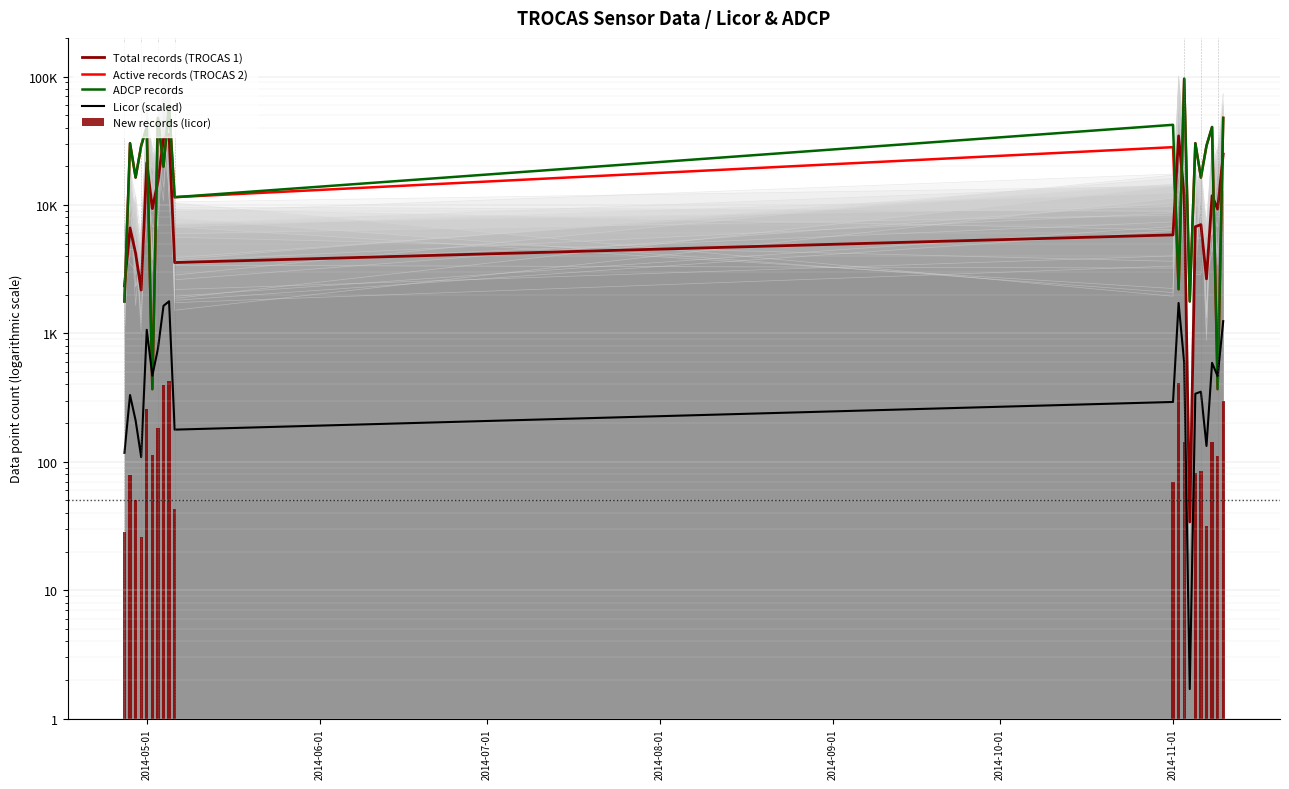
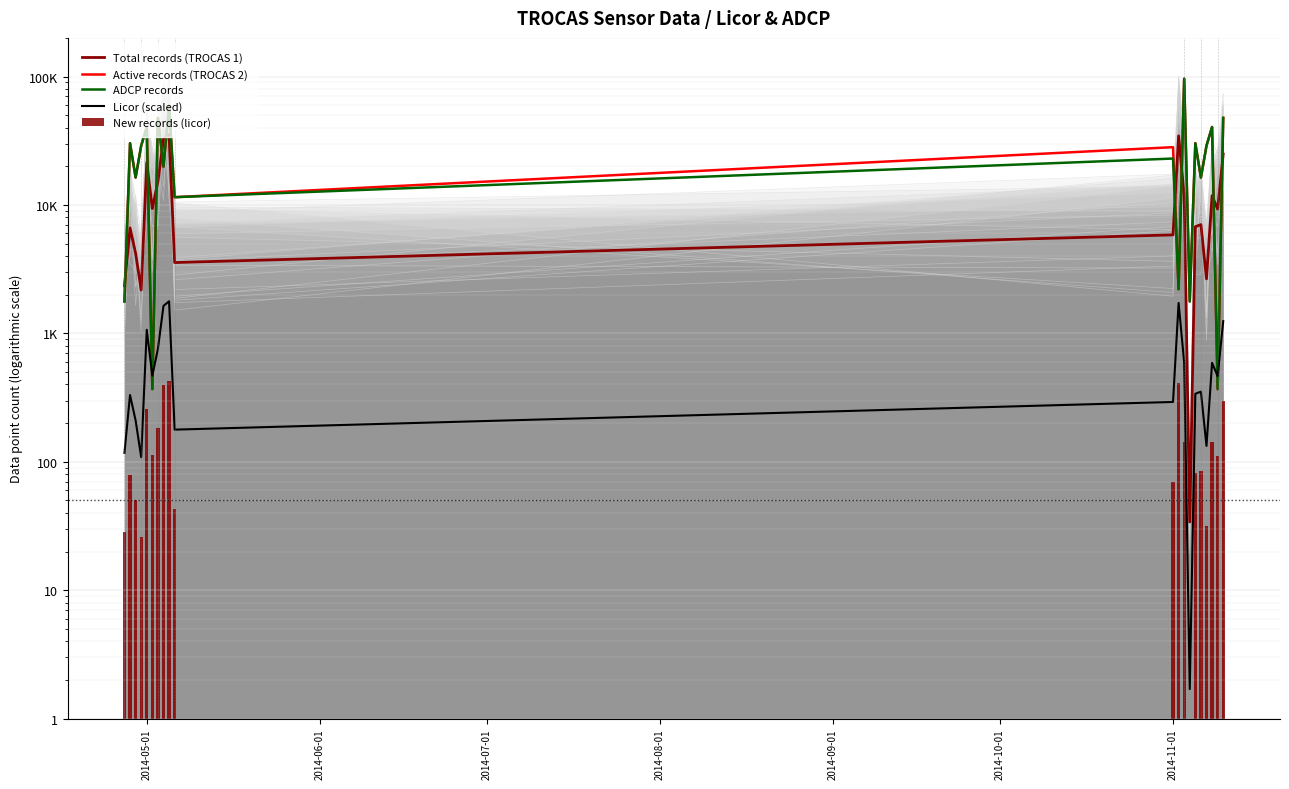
  {
    "Active records (TROCAS 2)": {
      "2014-11-01": 28000
    },
    "ADCP records": {
-     "2014-11-01": 42000
+     "2014-11-01": 23000
    },
    "Licor (scaled)": {
      "2014-05-01": 1100,
      "2014-11-01": 290
    }
  }
